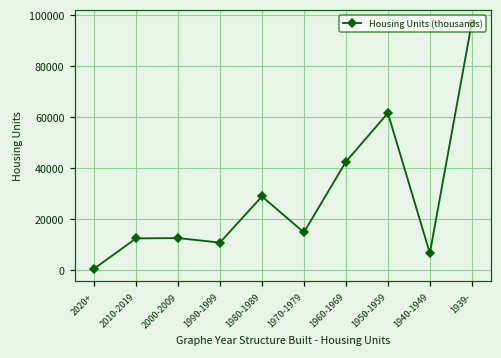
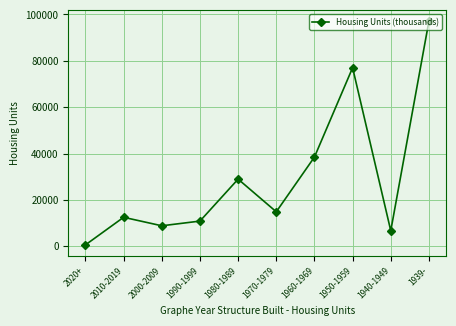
  {
    "2020+": 1000,
    "2010-2019": 13000,
-   "2000-2009": 13000,
+   "2000-2009": 9000,
    "1990-1999": 11000,
    "1980-1989": 29000,
    "1970-1979": 15000,
-   "1960-1969": 43000,
-   "1950-1959": 62000,
+   "1960-1969": 38000,
+   "1950-1959": 77000,
    "1940-1949": 7000
  }
